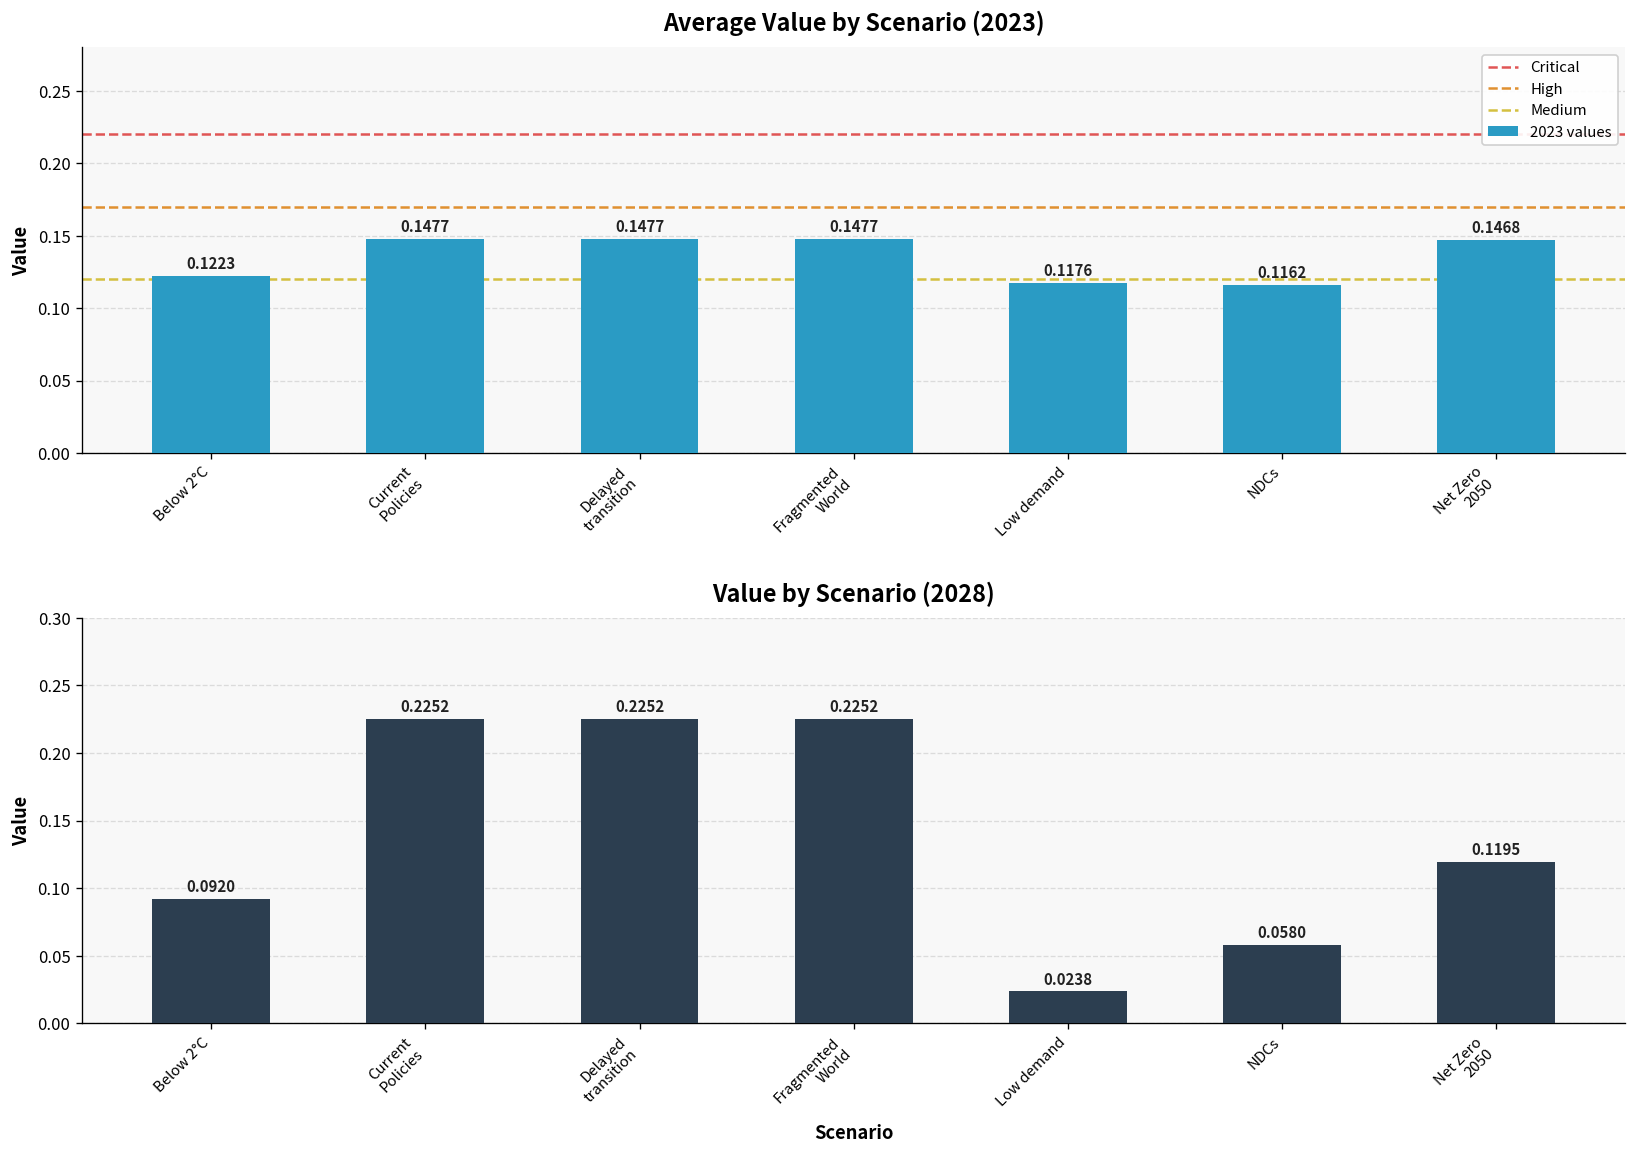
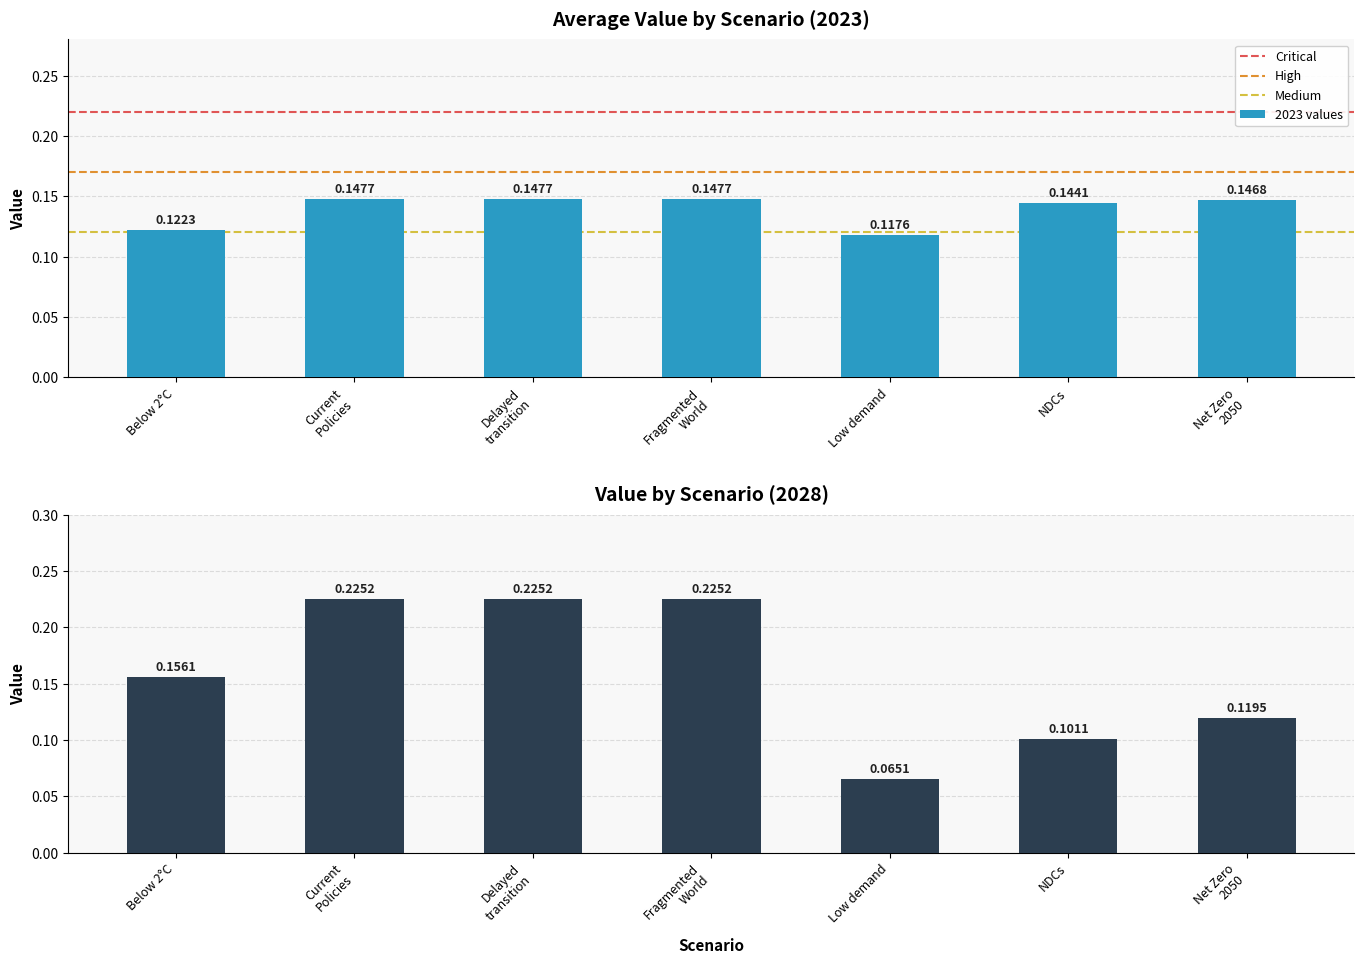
  {
    "Average Value by Scenario (2023)": {
      "Below 2°C": 0.1223,
      "Current Policies": 0.1477,
      "Delayed transition": 0.1477,
      "Fragmented World": 0.1477,
      "Low demand": 0.1176,
-     "NDCs": 0.1162,
+     "NDCs": 0.1441,
      "Net Zero 2050": 0.1468
    },
    "Value by Scenario (2028)": {
-     "Below 2°C": 0.0920,
+     "Below 2°C": 0.1561,
      "Current Policies": 0.2252,
      "Delayed transition": 0.2252,
      "Fragmented World": 0.2252,
-     "Low demand": 0.0238,
-     "NDCs": 0.0580,
+     "Low demand": 0.0651,
+     "NDCs": 0.1011,
      "Net Zero 2050": 0.1195
    }
  }
